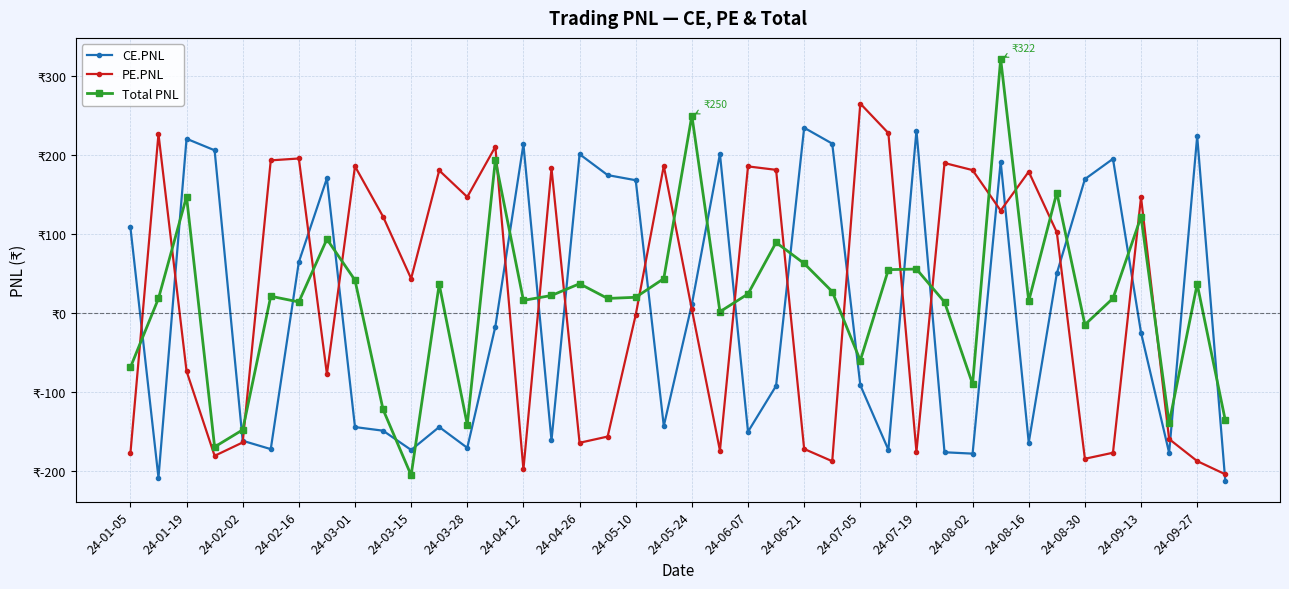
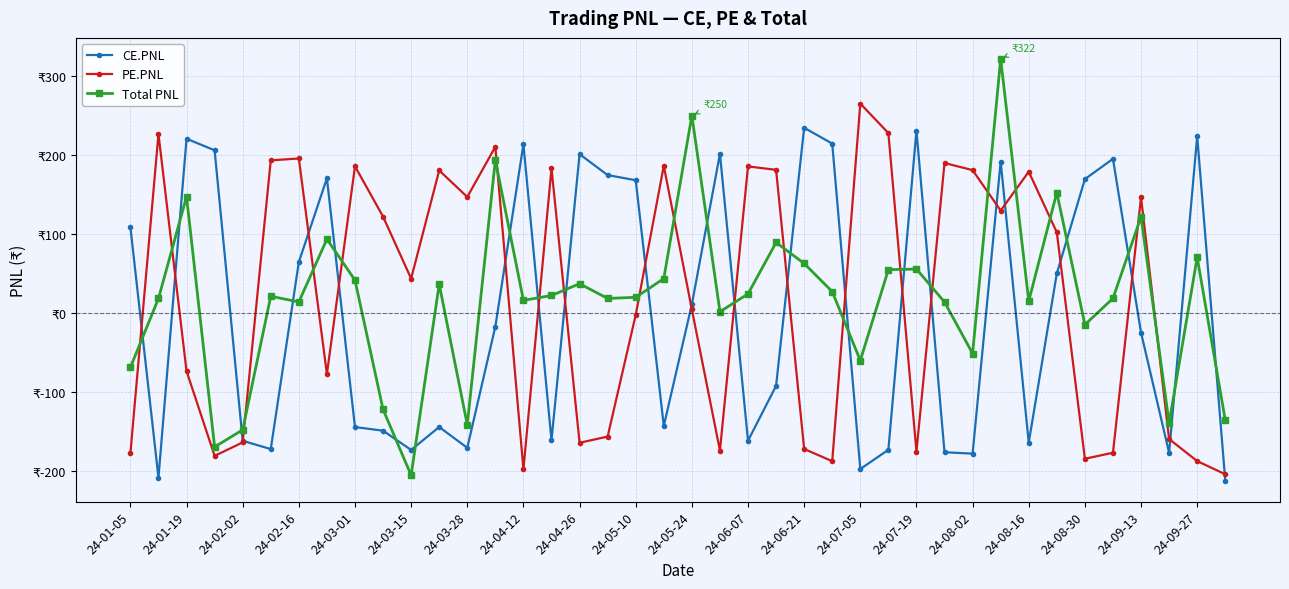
  {
    "CE.PNL": {
      "24-01-05": "₹110",
      "24-01-19": "₹220",
      "24-02-16": "₹60",
      "24-03-01": "₹-140",
      "24-03-15": "₹-170",
      "24-03-28": "₹-170",
      "24-04-12": "₹210",
      "24-04-26": "₹200",
      "24-05-10": "₹170",
      "24-05-24": "₹10",
-     "24-06-07": "₹-150",
+     "24-06-07": "₹-160",
      "24-06-21": "₹230",
-     "24-07-05": "₹-90",
+     "24-07-05": "₹-200",
      "24-07-19": "₹230",
      "24-08-02": "₹-180",
      "24-08-16": "₹-160",
      "24-08-30": "₹170",
      "24-09-13": "₹-20",
      "24-09-27": "₹220"
    },
    "PE.PNL": {
      "24-01-05": "₹-180",
      "24-01-19": "₹-70",
      "24-02-16": "₹200",
      "24-03-01": "₹190",
      "24-03-15": "₹40",
      "24-03-28": "₹150",
      "24-04-12": "₹-200",
      "24-04-26": "₹-160",
      "24-05-10": "₹0",
      "24-05-24": "₹0",
      "24-06-07": "₹190",
      "24-06-21": "₹-170",
      "24-07-05": "₹270",
      "24-07-19": "₹-180",
      "24-08-02": "₹180",
      "24-08-16": "₹180",
      "24-08-30": "₹-180",
      "24-09-13": "₹150",
      "24-09-27": "₹-190"
    },
    "Total PNL": {
      "24-01-05": "₹-70",
      "24-01-19": "₹150",
      "24-02-02": "₹-150",
      "24-02-16": "₹10",
      "24-03-01": "₹40",
      "24-03-15": "₹-210",
      "24-03-28": "₹-140",
      "24-04-12": "₹20",
      "24-04-26": "₹40",
      "24-05-10": "₹20",
      "24-06-07": "₹20",
      "24-06-21": "₹60",
      "24-07-05": "₹-60",
      "24-07-19": "₹60",
-     "24-08-02": "₹-90",
+     "24-08-02": "₹-50",
      "24-08-16": "₹20",
      "24-08-30": "₹-10",
      "24-09-13": "₹120",
-     "24-09-27": "₹40"
+     "24-09-27": "₹70"
    }
  }
